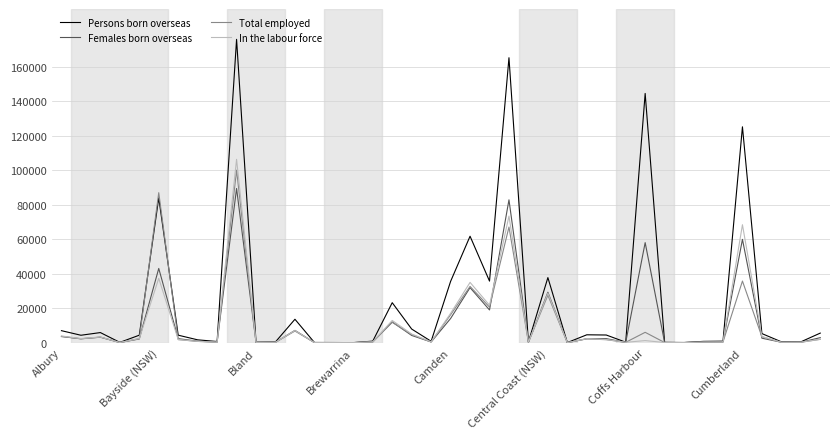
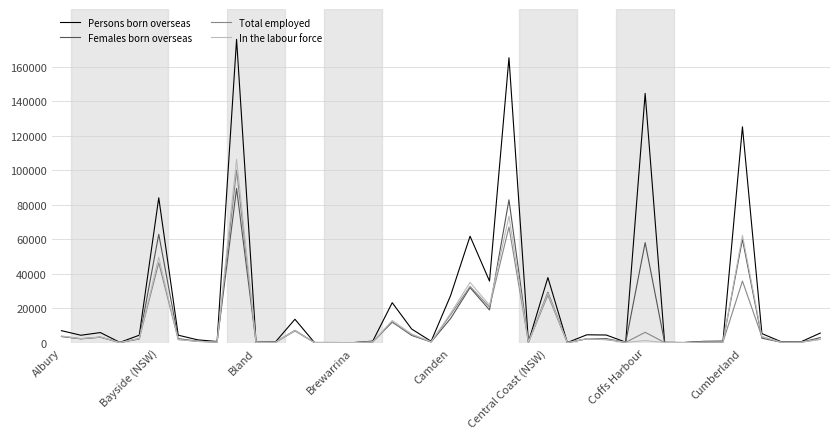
  {
    "Persons born overseas": {
      "Albury": 7000,
      "Bayside (NSW)": 84000,
-     "Camden": 36000,
+     "Camden": 27000,
      "Central Coast (NSW)": 38000,
      "Coffs Harbour": 145000,
      "Cumberland": 125000
    },
    "Females born overseas": {
-     "Bayside (NSW)": 43000,
+     "Bayside (NSW)": 63000,
      "Camden": 14000,
      "Coffs Harbour": 58000,
      "Cumberland": 60000
    },
    "Total employed": {
-     "Bayside (NSW)": 87000,
+     "Bayside (NSW)": 46000,
      "Coffs Harbour": 6000,
      "Cumberland": 36000
    },
    "In the labour force": {
-     "Bayside (NSW)": 37000,
+     "Bayside (NSW)": 50000,
      "Coffs Harbour": 1000,
-     "Cumberland": 68000
+     "Cumberland": 62000
    }
  }
